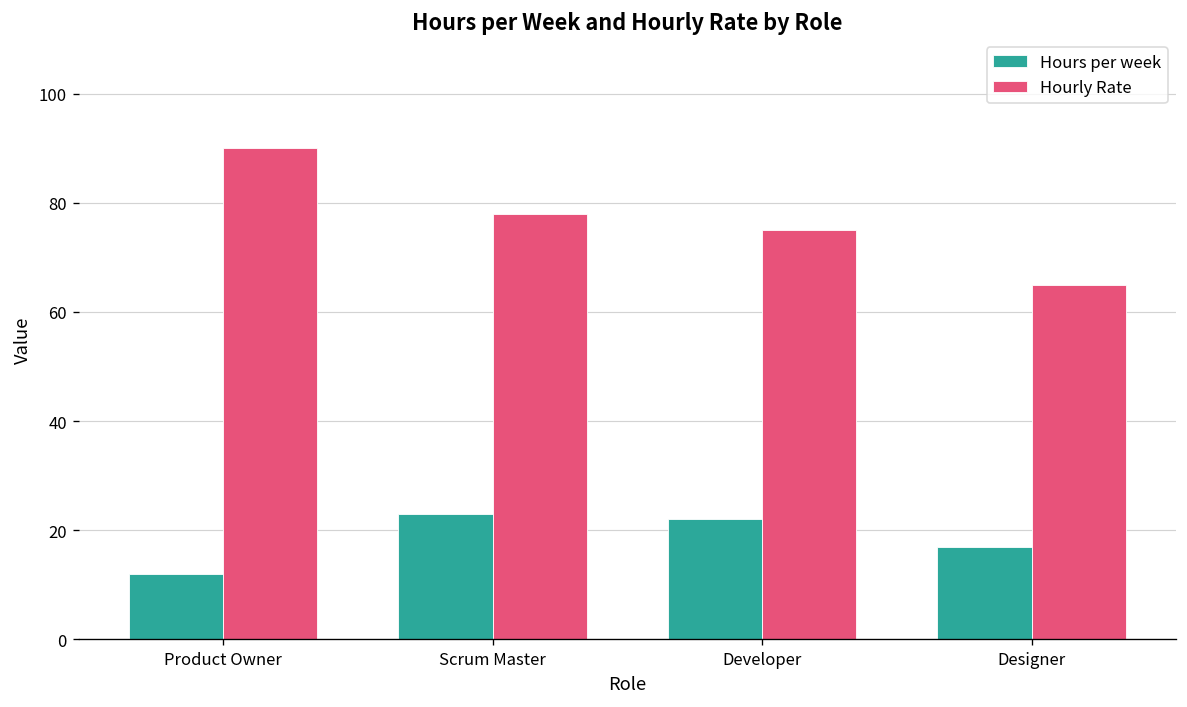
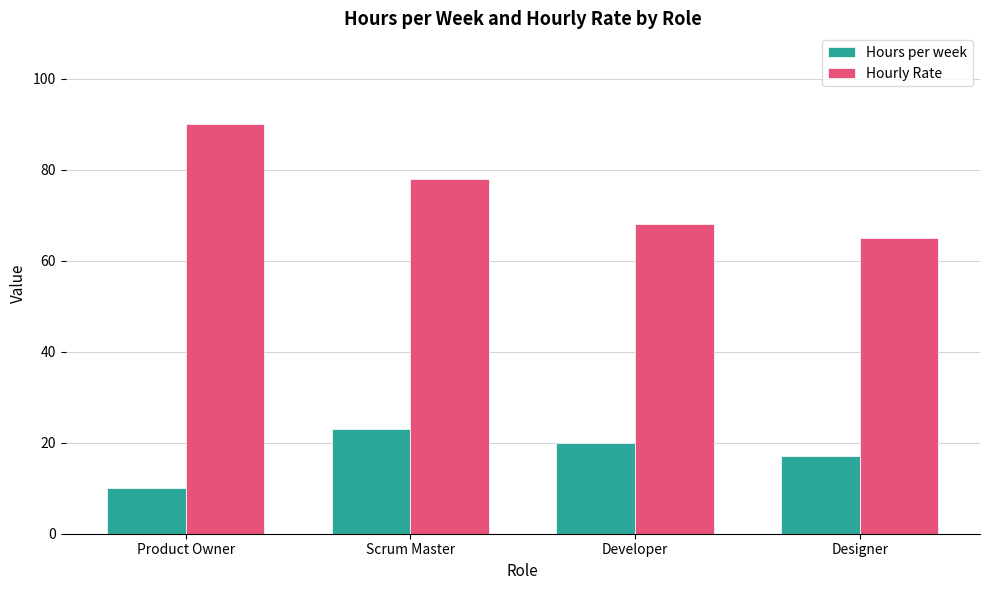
  {
    "Hours per week": {
-     "Product Owner": 12,
+     "Product Owner": 10,
      "Scrum Master": 23,
-     "Developer": 22,
+     "Developer": 20,
      "Designer": 17
    },
    "Hourly Rate": {
      "Product Owner": 90,
      "Scrum Master": 78,
-     "Developer": 75,
+     "Developer": 68,
      "Designer": 65
    }
  }
